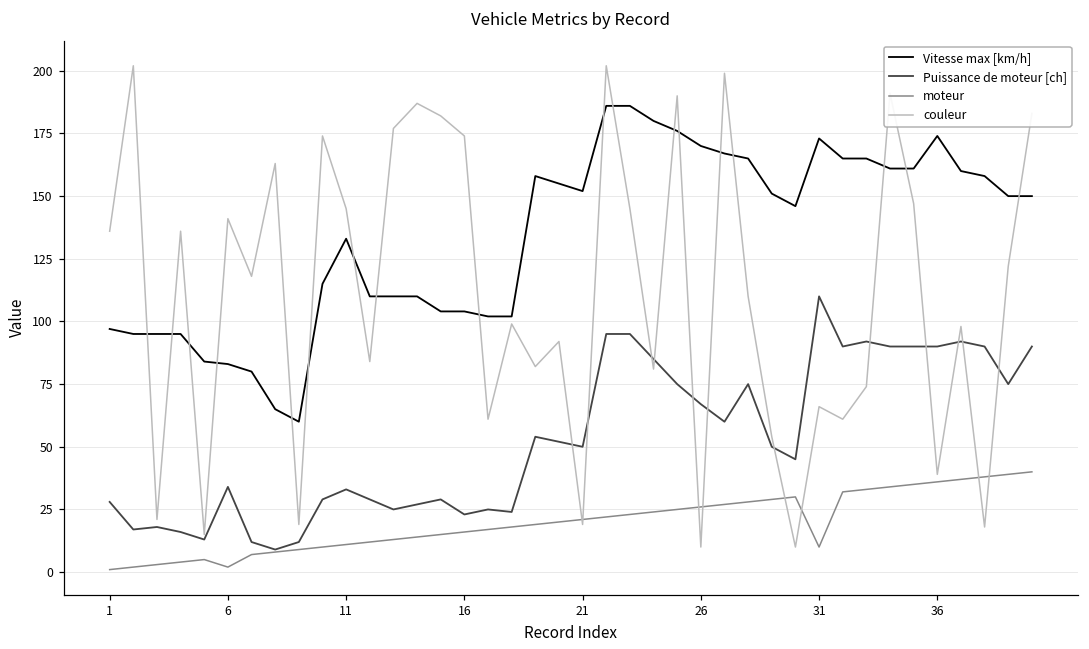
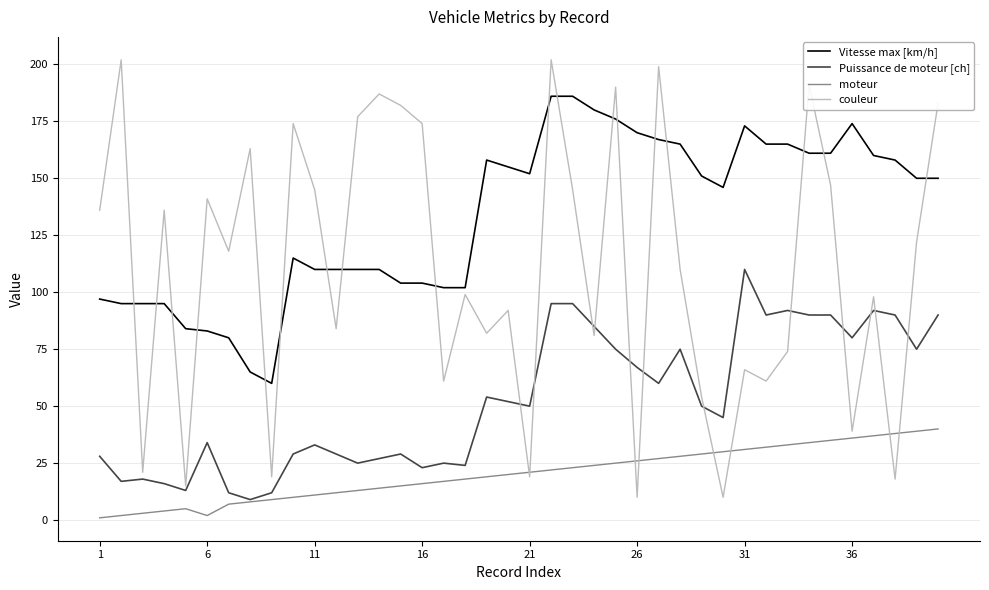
  {
    "Vitesse max [km/h]": {
      "1": 97,
      "6": 83,
-     "11": 133,
+     "11": 110,
      "16": 104,
      "21": 152,
      "26": 170,
      "31": 173,
      "36": 174
    },
    "Puissance de moteur [ch]": {
      "1": 28,
      "6": 34,
      "11": 33,
      "16": 23,
      "21": 50,
      "26": 67,
      "31": 110,
-     "36": 90
+     "36": 80
    },
    "moteur": {
      "1": 1,
      "6": 2,
      "11": 11,
      "16": 16,
      "21": 21,
      "26": 26,
-     "31": 10,
+     "31": 31,
      "36": 36
    },
    "couleur": {
      "1": 136,
      "6": 141,
      "11": 145,
      "16": 174,
      "21": 19,
      "26": 10,
      "31": 66,
      "36": 39
    }
  }
